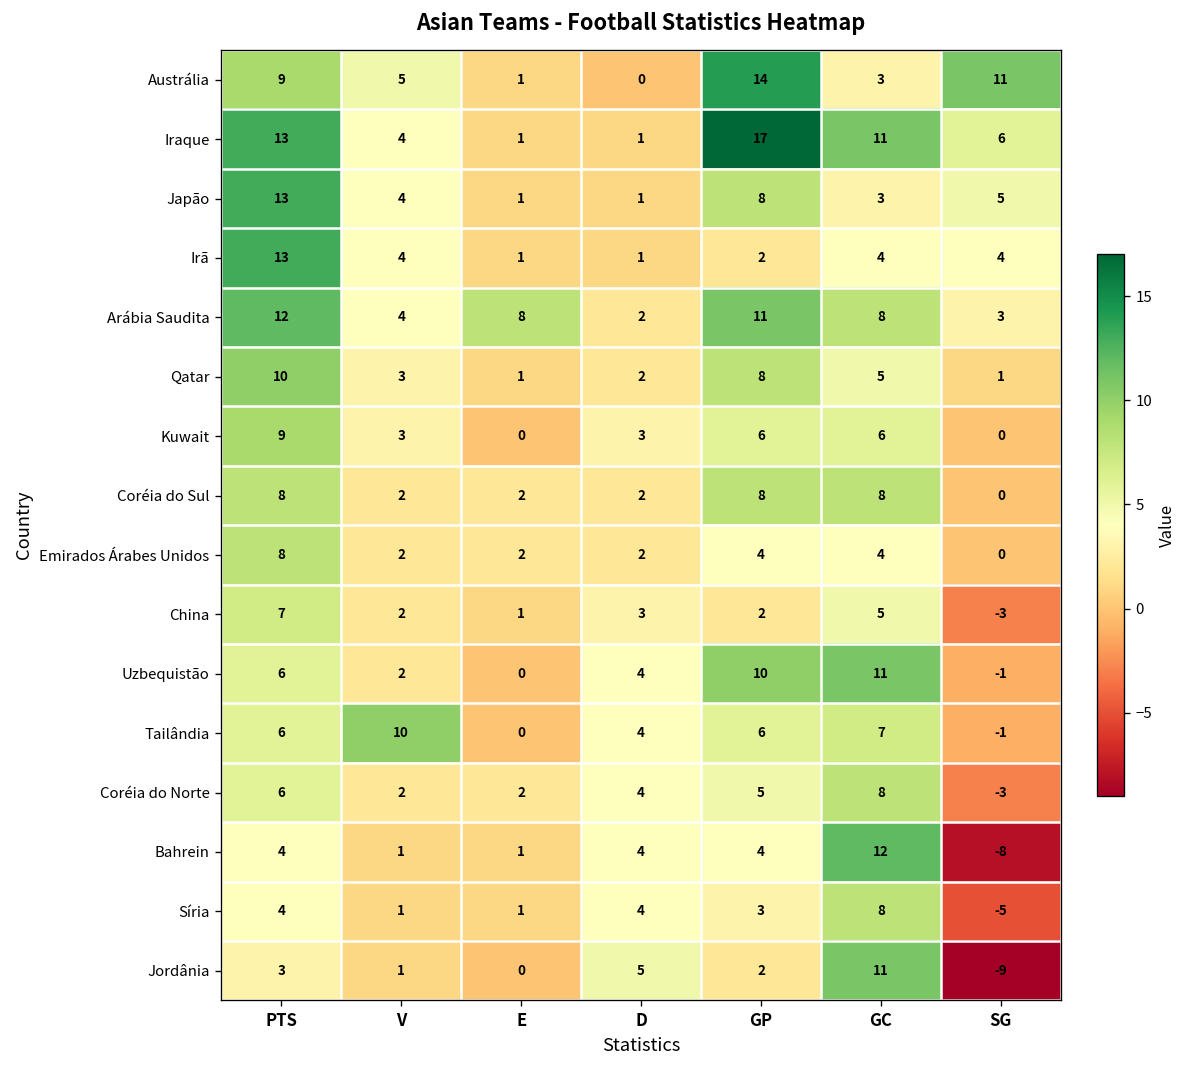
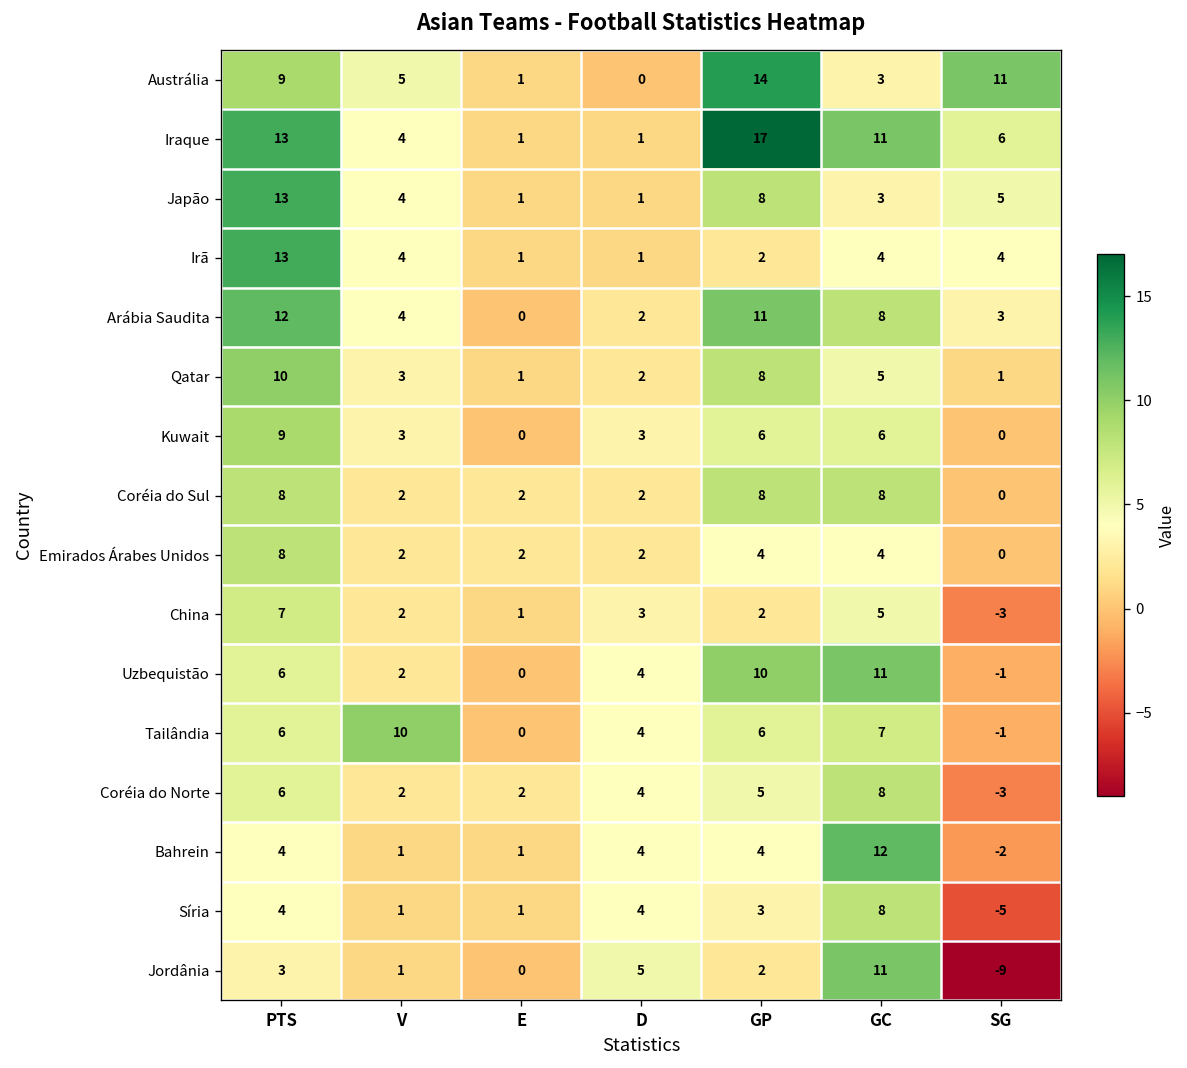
  {
    "Austrália": {
      "PTS": 9,
      "V": 5,
      "E": 1,
      "D": 0,
      "GP": 14,
      "GC": 3,
      "SG": 11
    },
    "Iraque": {
      "PTS": 13,
      "V": 4,
      "E": 1,
      "D": 1,
      "GP": 17,
      "GC": 11,
      "SG": 6
    },
    "Japão": {
      "PTS": 13,
      "V": 4,
      "E": 1,
      "D": 1,
      "GP": 8,
      "GC": 3,
      "SG": 5
    },
    "Irã": {
      "PTS": 13,
      "V": 4,
      "E": 1,
      "D": 1,
      "GP": 2,
      "GC": 4,
      "SG": 4
    },
    "Arábia Saudita": {
      "PTS": 12,
      "V": 4,
-     "E": 8,
+     "E": 0,
      "D": 2,
      "GP": 11,
      "GC": 8,
      "SG": 3
    },
    "Qatar": {
      "PTS": 10,
      "V": 3,
      "E": 1,
      "D": 2,
      "GP": 8,
      "GC": 5,
      "SG": 1
    },
    "Kuwait": {
      "PTS": 9,
      "V": 3,
      "E": 0,
      "D": 3,
      "GP": 6,
      "GC": 6,
      "SG": 0
    },
    "Coréia do Sul": {
      "PTS": 8,
      "V": 2,
      "E": 2,
      "D": 2,
      "GP": 8,
      "GC": 8,
      "SG": 0
    },
    "Emirados Árabes Unidos": {
      "PTS": 8,
      "V": 2,
      "E": 2,
      "D": 2,
      "GP": 4,
      "GC": 4,
      "SG": 0
    },
    "China": {
      "PTS": 7,
      "V": 2,
      "E": 1,
      "D": 3,
      "GP": 2,
      "GC": 5,
      "SG": -3
    },
    "Uzbequistão": {
      "PTS": 6,
      "V": 2,
      "E": 0,
      "D": 4,
      "GP": 10,
      "GC": 11,
      "SG": -1
    },
    "Tailândia": {
      "PTS": 6,
      "V": 10,
      "E": 0,
      "D": 4,
      "GP": 6,
      "GC": 7,
      "SG": -1
    },
    "Coréia do Norte": {
      "PTS": 6,
      "V": 2,
      "E": 2,
      "D": 4,
      "GP": 5,
      "GC": 8,
      "SG": -3
    },
    "Bahrein": {
      "PTS": 4,
      "V": 1,
      "E": 1,
      "D": 4,
      "GP": 4,
      "GC": 12,
-     "SG": -8
+     "SG": -2
    },
    "Síria": {
      "PTS": 4,
      "V": 1,
      "E": 1,
      "D": 4,
      "GP": 3,
      "GC": 8,
      "SG": -5
    },
    "Jordânia": {
      "PTS": 3,
      "V": 1,
      "E": 0,
      "D": 5,
      "GP": 2,
      "GC": 11,
      "SG": -9
    }
  }
